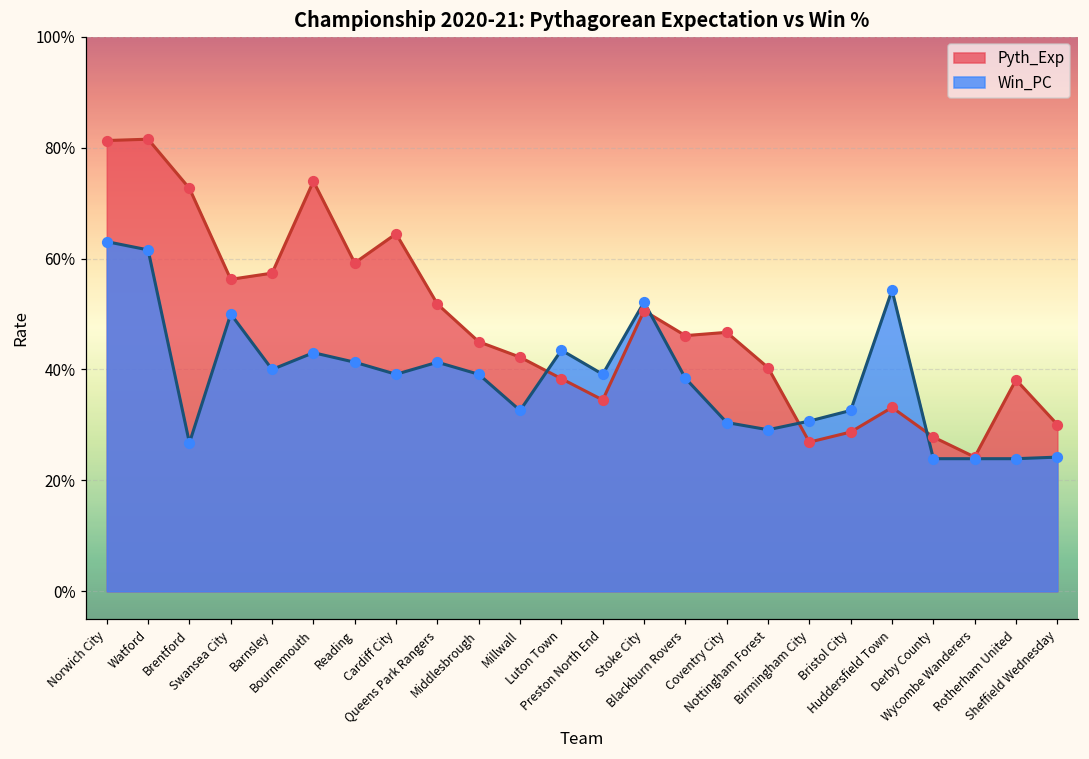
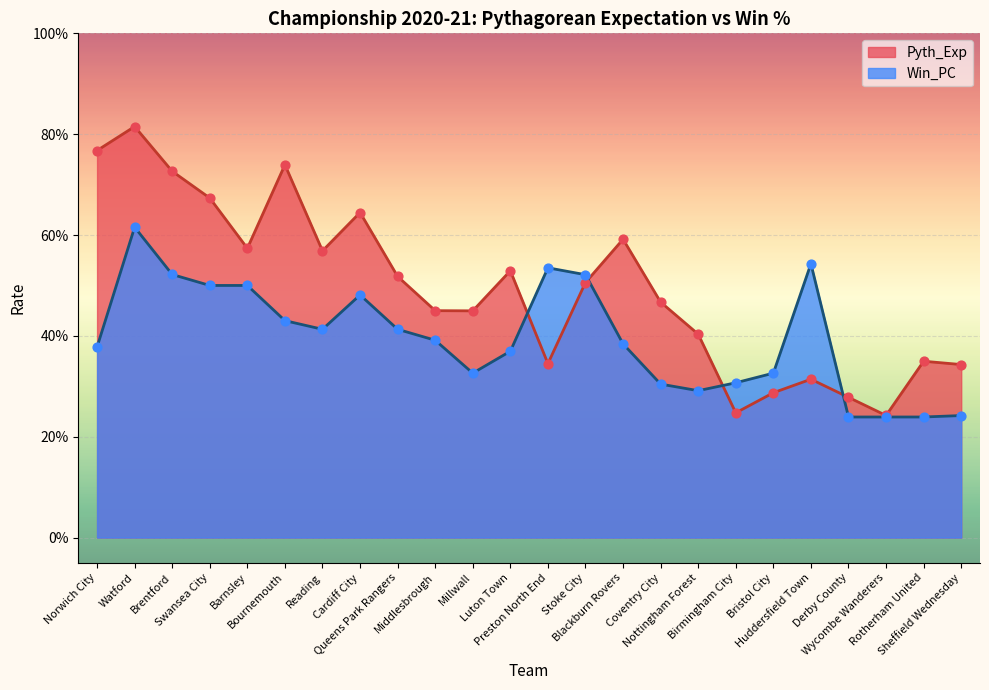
  {
    "Pyth_Exp": {
-     "Norwich City": "81%",
+     "Norwich City": "77%",
      "Watford": "82%",
      "Brentford": "73%",
-     "Swansea City": "56%",
+     "Swansea City": "67%",
      "Barnsley": "57%",
      "Bournemouth": "74%",
-     "Reading": "59%",
+     "Reading": "57%",
      "Cardiff City": "64%",
      "Queens Park Rangers": "52%",
      "Middlesbrough": "45%",
-     "Millwall": "42%",
-     "Luton Town": "38%",
+     "Millwall": "45%",
+     "Luton Town": "53%",
      "Preston North End": "35%",
      "Stoke City": "51%",
-     "Blackburn Rovers": "46%",
+     "Blackburn Rovers": "59%",
      "Coventry City": "47%",
      "Nottingham Forest": "40%",
-     "Birmingham City": "27%",
+     "Birmingham City": "25%",
      "Bristol City": "29%",
-     "Huddersfield Town": "33%",
+     "Huddersfield Town": "31%",
      "Derby County": "28%",
-     "Rotherham United": "38%",
-     "Sheffield Wednesday": "30%"
+     "Rotherham United": "35%",
+     "Sheffield Wednesday": "34%"
    },
    "Win_PC": {
-     "Norwich City": "63%",
+     "Norwich City": "38%",
      "Watford": "62%",
-     "Brentford": "27%",
+     "Brentford": "52%",
      "Swansea City": "50%",
-     "Barnsley": "40%",
+     "Barnsley": "50%",
      "Bournemouth": "43%",
      "Reading": "41%",
-     "Cardiff City": "39%",
+     "Cardiff City": "48%",
      "Queens Park Rangers": "41%",
      "Middlesbrough": "39%",
      "Millwall": "33%",
-     "Luton Town": "43%",
-     "Preston North End": "39%",
+     "Luton Town": "37%",
+     "Preston North End": "53%",
      "Stoke City": "52%",
      "Blackburn Rovers": "38%",
      "Coventry City": "30%",
      "Nottingham Forest": "29%",
      "Birmingham City": "31%",
      "Bristol City": "33%",
      "Huddersfield Town": "54%",
      "Derby County": "24%",
      "Rotherham United": "24%",
      "Sheffield Wednesday": "24%"
    }
  }
